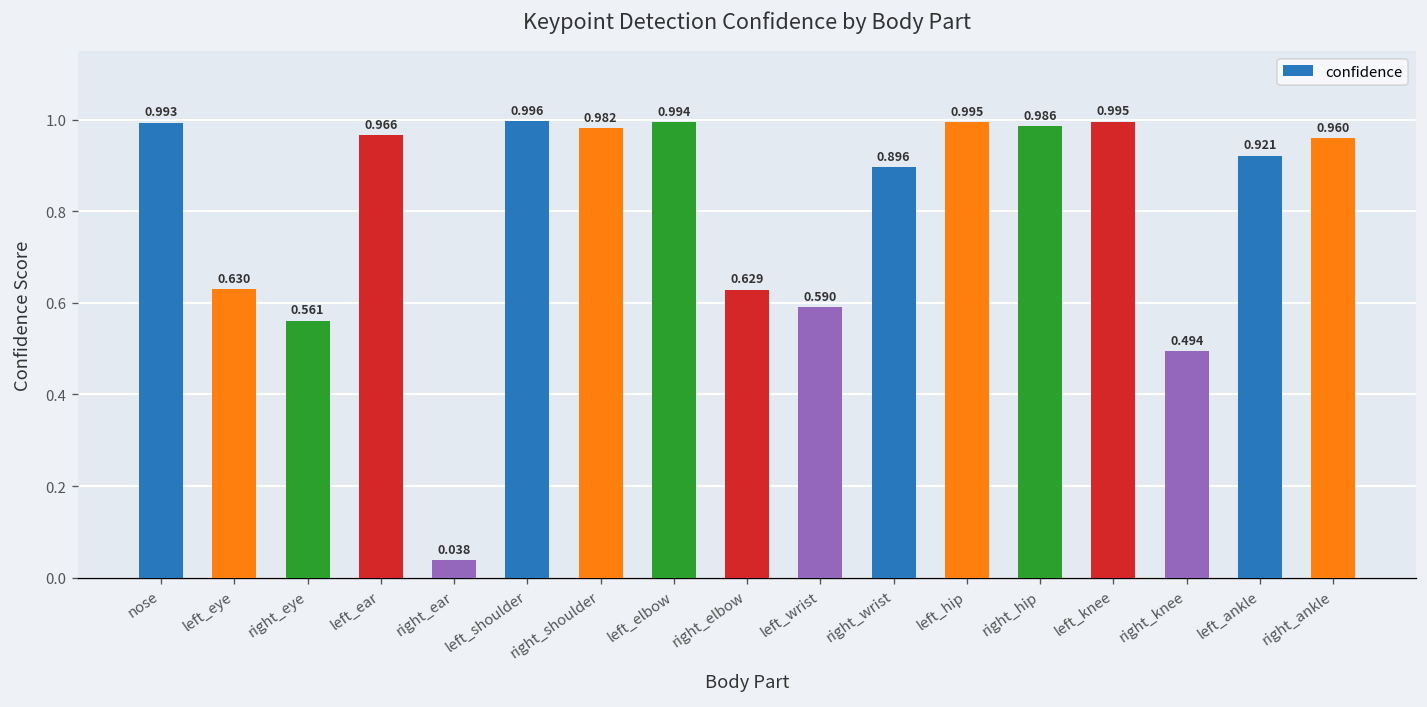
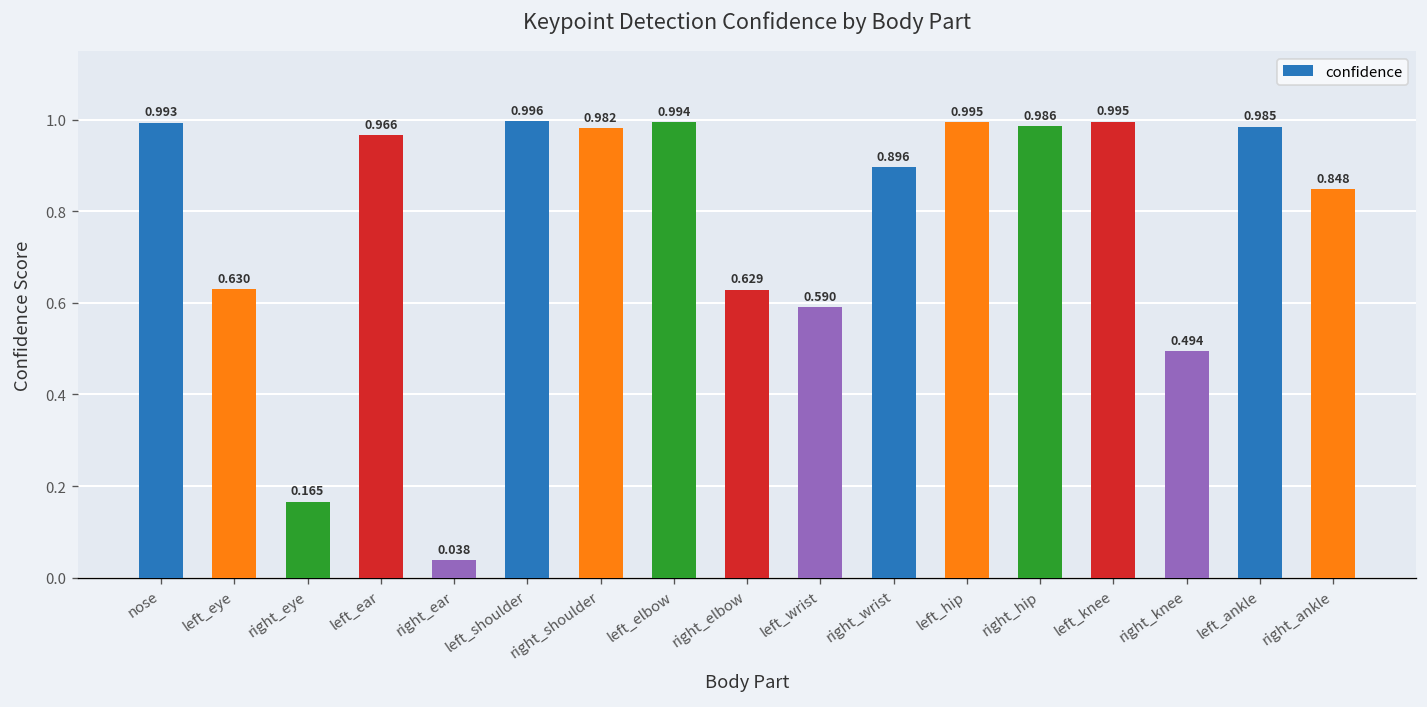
  {
    "nose": 0.993,
    "left_eye": 0.630,
-   "right_eye": 0.561,
+   "right_eye": 0.165,
    "left_ear": 0.966,
    "right_ear": 0.038,
    "left_shoulder": 0.996,
    "right_shoulder": 0.982,
    "left_elbow": 0.994,
    "right_elbow": 0.629,
    "left_wrist": 0.590,
    "right_wrist": 0.896,
    "left_hip": 0.995,
    "right_hip": 0.986,
    "left_knee": 0.995,
    "right_knee": 0.494,
-   "left_ankle": 0.921,
-   "right_ankle": 0.960
+   "left_ankle": 0.985,
+   "right_ankle": 0.848
  }
